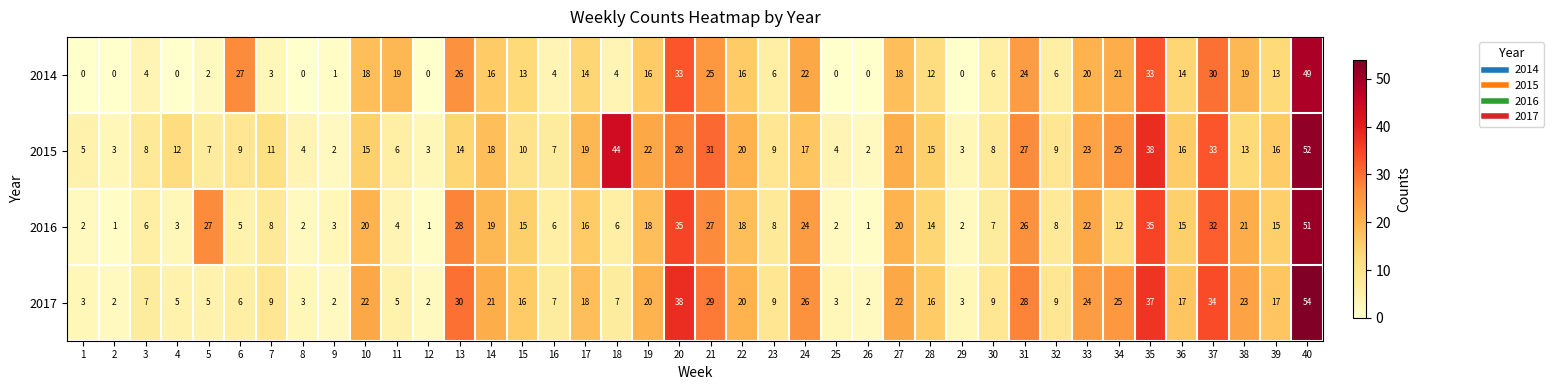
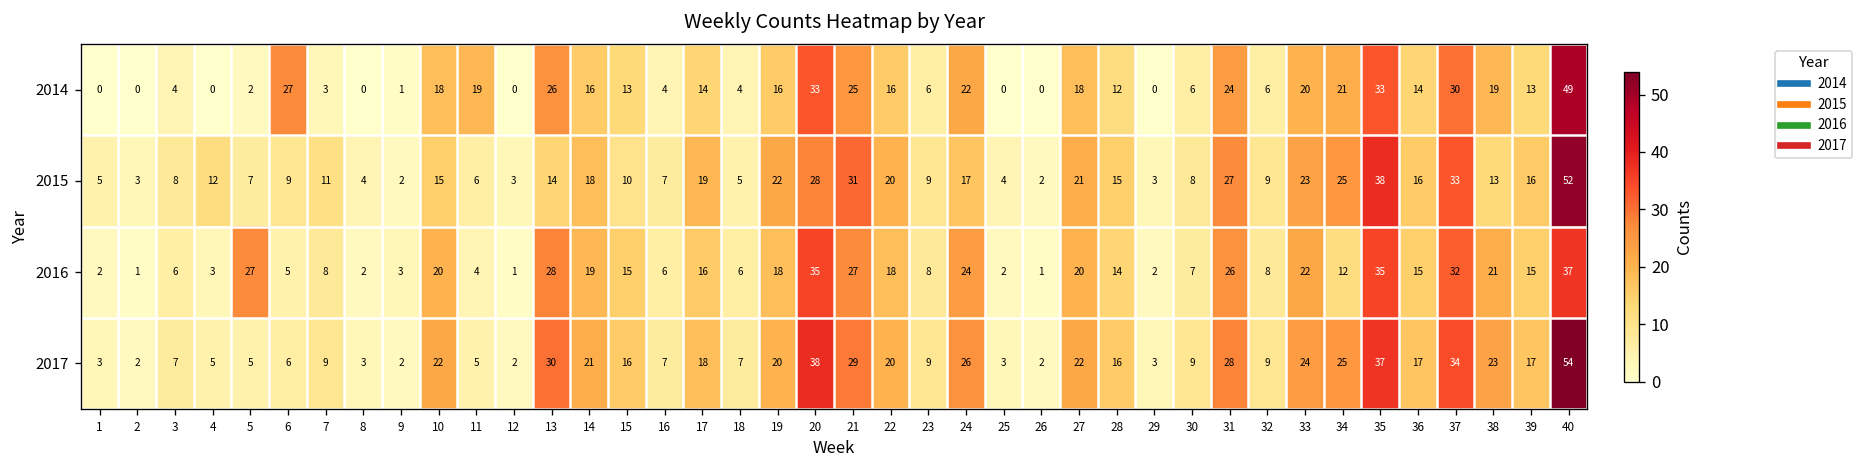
  {
    "2014": {
      "1": 0,
      "2": 0,
      "3": 4,
      "4": 0,
      "5": 2,
      "6": 27,
      "7": 3,
      "8": 0,
      "9": 1,
      "10": 18,
      "11": 19,
      "12": 0,
      "13": 26,
      "14": 16,
      "15": 13,
      "16": 4,
      "17": 14,
      "18": 4,
      "19": 16,
      "20": 33,
      "21": 25,
      "22": 16,
      "23": 6,
      "24": 22,
      "25": 0,
      "26": 0,
      "27": 18,
      "28": 12,
      "29": 0,
      "30": 6,
      "31": 24,
      "32": 6,
      "33": 20,
      "34": 21,
      "35": 33,
      "36": 14,
      "37": 30,
      "38": 19,
      "39": 13,
      "40": 49
    },
    "2015": {
      "1": 5,
      "2": 3,
      "3": 8,
      "4": 12,
      "5": 7,
      "6": 9,
      "7": 11,
      "8": 4,
      "9": 2,
      "10": 15,
      "11": 6,
      "12": 3,
      "13": 14,
      "14": 18,
      "15": 10,
      "16": 7,
      "17": 19,
-     "18": 44,
+     "18": 5,
      "19": 22,
      "20": 28,
      "21": 31,
      "22": 20,
      "23": 9,
      "24": 17,
      "25": 4,
      "26": 2,
      "27": 21,
      "28": 15,
      "29": 3,
      "30": 8,
      "31": 27,
      "32": 9,
      "33": 23,
      "34": 25,
      "35": 38,
      "36": 16,
      "37": 33,
      "38": 13,
      "39": 16,
      "40": 52
    },
    "2016": {
      "1": 2,
      "2": 1,
      "3": 6,
      "4": 3,
      "5": 27,
      "6": 5,
      "7": 8,
      "8": 2,
      "9": 3,
      "10": 20,
      "11": 4,
      "12": 1,
      "13": 28,
      "14": 19,
      "15": 15,
      "16": 6,
      "17": 16,
      "18": 6,
      "19": 18,
      "20": 35,
      "21": 27,
      "22": 18,
      "23": 8,
      "24": 24,
      "25": 2,
      "26": 1,
      "27": 20,
      "28": 14,
      "29": 2,
      "30": 7,
      "31": 26,
      "32": 8,
      "33": 22,
      "34": 12,
      "35": 35,
      "36": 15,
      "37": 32,
      "38": 21,
      "39": 15,
-     "40": 51
+     "40": 37
    },
    "2017": {
      "1": 3,
      "2": 2,
      "3": 7,
      "4": 5,
      "5": 5,
      "6": 6,
      "7": 9,
      "8": 3,
      "9": 2,
      "10": 22,
      "11": 5,
      "12": 2,
      "13": 30,
      "14": 21,
      "15": 16,
      "16": 7,
      "17": 18,
      "18": 7,
      "19": 20,
      "20": 38,
      "21": 29,
      "22": 20,
      "23": 9,
      "24": 26,
      "25": 3,
      "26": 2,
      "27": 22,
      "28": 16,
      "29": 3,
      "30": 9,
      "31": 28,
      "32": 9,
      "33": 24,
      "34": 25,
      "35": 37,
      "36": 17,
      "37": 34,
      "38": 23,
      "39": 17,
      "40": 54
    }
  }
